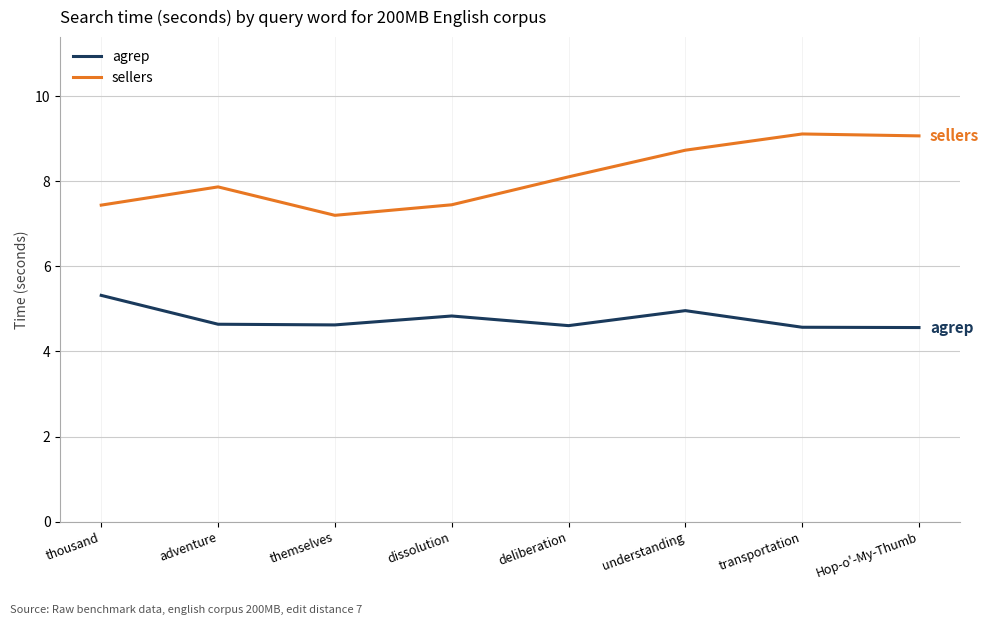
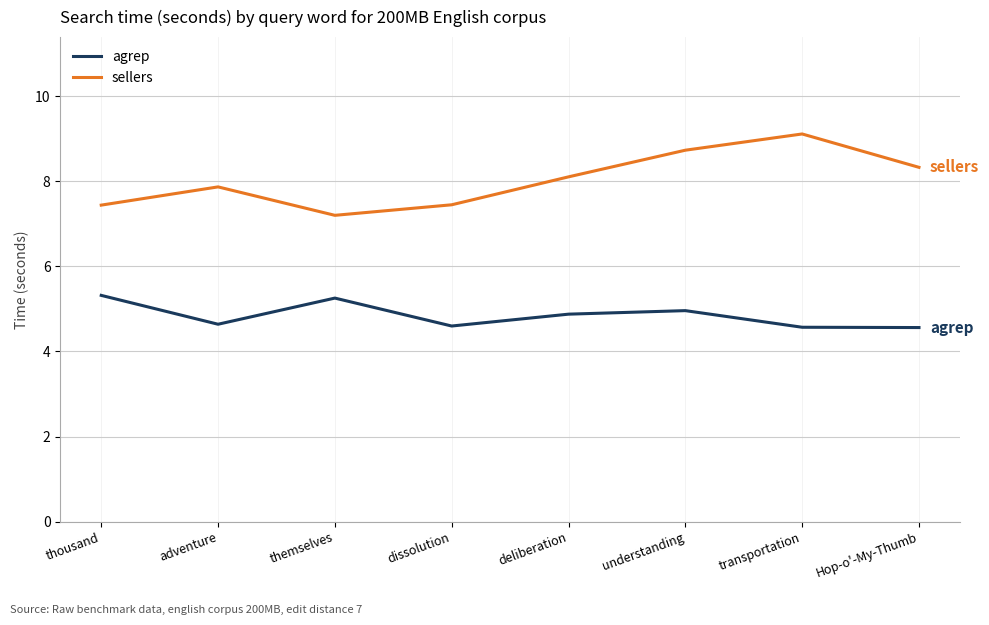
  {
    "agrep": {
      "thousand": 5.3,
      "adventure": 4.6,
-     "themselves": 4.6,
-     "dissolution": 4.8,
-     "deliberation": 4.6,
+     "themselves": 5.3,
+     "dissolution": 4.6,
+     "deliberation": 4.9,
      "understanding": 5.0,
      "transportation": 4.6,
      "Hop-o'-My-Thumb": 4.6
    },
    "sellers": {
      "thousand": 7.4,
      "adventure": 7.9,
      "themselves": 7.2,
      "dissolution": 7.5,
      "deliberation": 8.1,
      "understanding": 8.7,
      "transportation": 9.1,
-     "Hop-o'-My-Thumb": 9.1
+     "Hop-o'-My-Thumb": 8.3
    }
  }
